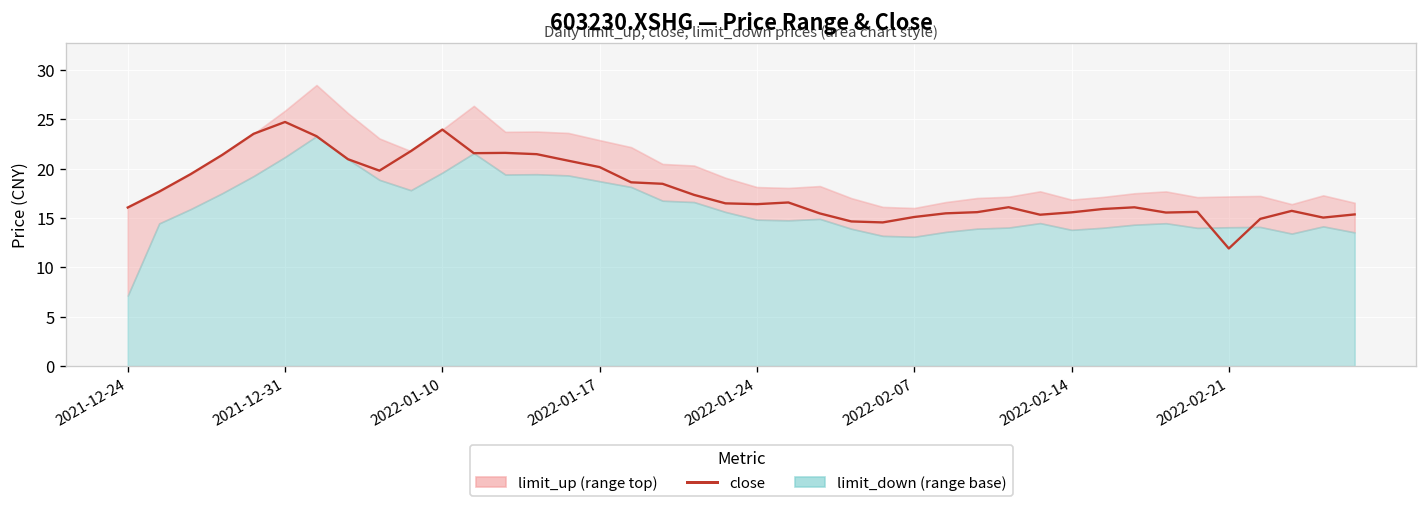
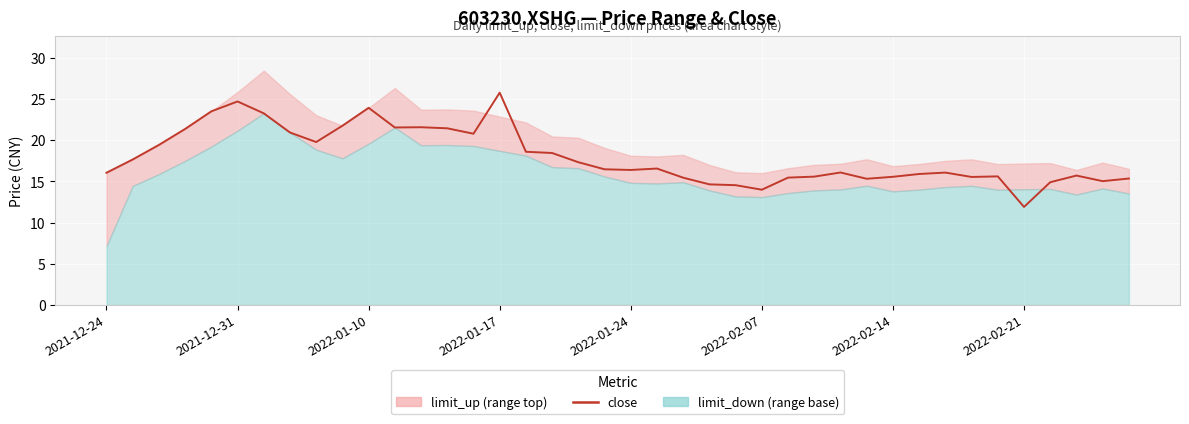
  {
    "close": {
      "2021-12-31": 25,
-     "2022-01-17": 20,
+     "2022-01-17": 26,
      "2022-01-24": 16,
-     "2022-02-07": 15,
+     "2022-02-07": 14,
      "2022-02-14": 16,
      "2022-02-21": 12
    }
  }
